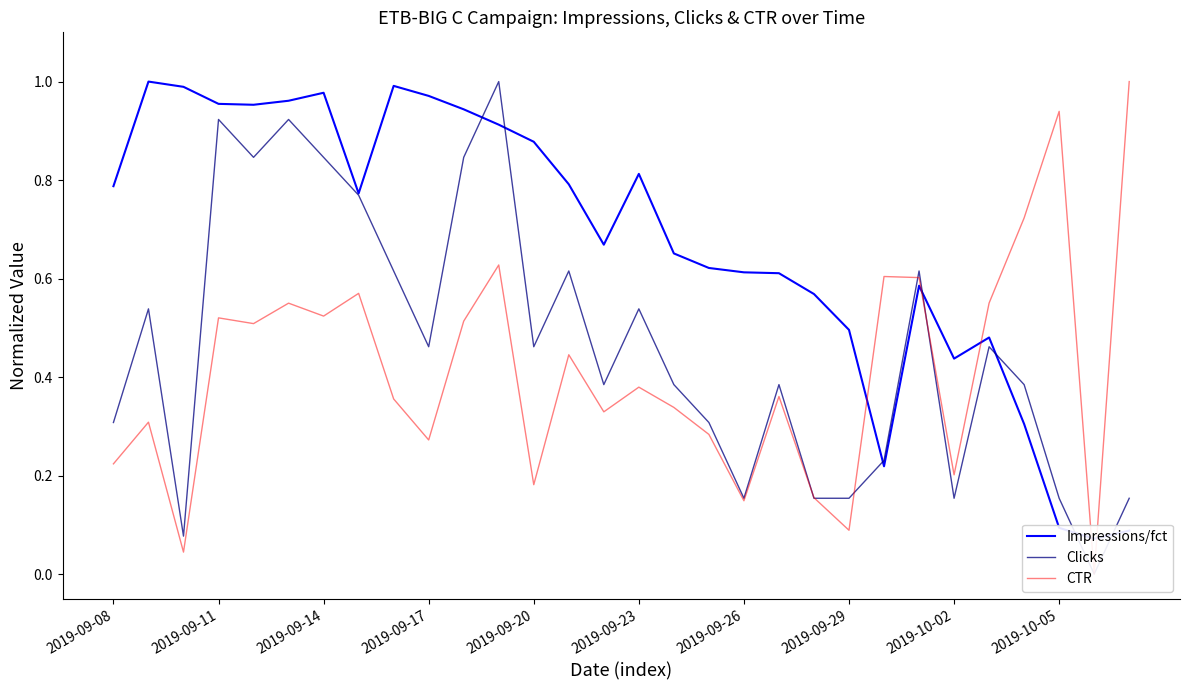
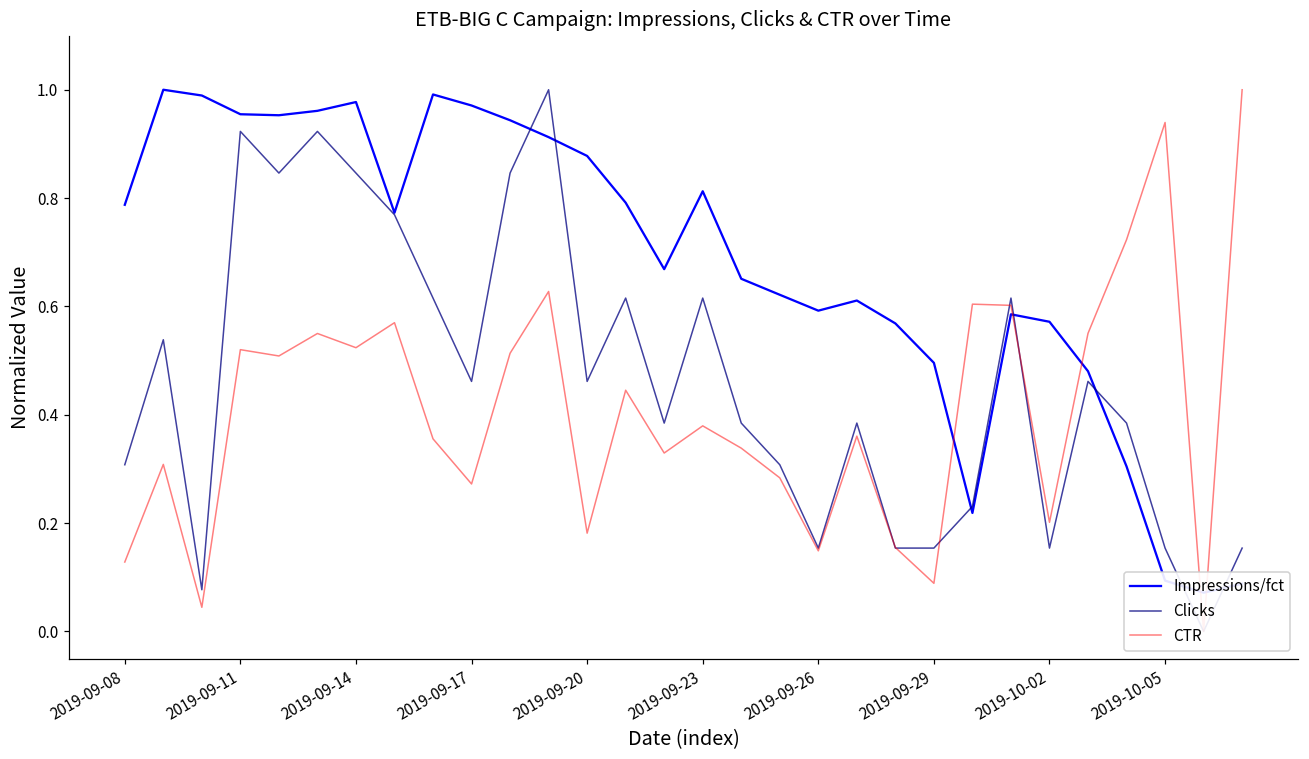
  {
    "Impressions/fct": {
      "2019-09-08": 0.79,
      "2019-09-11": 0.95,
      "2019-09-14": 0.98,
      "2019-09-17": 0.97,
      "2019-09-20": 0.88,
      "2019-09-23": 0.81,
-     "2019-09-26": 0.61,
+     "2019-09-26": 0.59,
      "2019-09-29": 0.50,
-     "2019-10-02": 0.44
+     "2019-10-02": 0.57
    },
    "Clicks": {
      "2019-09-08": 0.31,
      "2019-09-11": 0.92,
      "2019-09-14": 0.85,
      "2019-09-17": 0.46,
      "2019-09-20": 0.46,
-     "2019-09-23": 0.54,
+     "2019-09-23": 0.62,
      "2019-09-29": 0.15,
      "2019-10-02": 0.15,
      "2019-10-05": 0.15
    },
    "CTR": {
-     "2019-09-08": 0.22,
+     "2019-09-08": 0.13,
      "2019-09-11": 0.52,
      "2019-09-14": 0.52,
      "2019-09-17": 0.27,
      "2019-09-20": 0.18,
      "2019-09-23": 0.38,
      "2019-09-29": 0.09,
      "2019-10-02": 0.20,
      "2019-10-05": 0.94
    }
  }
